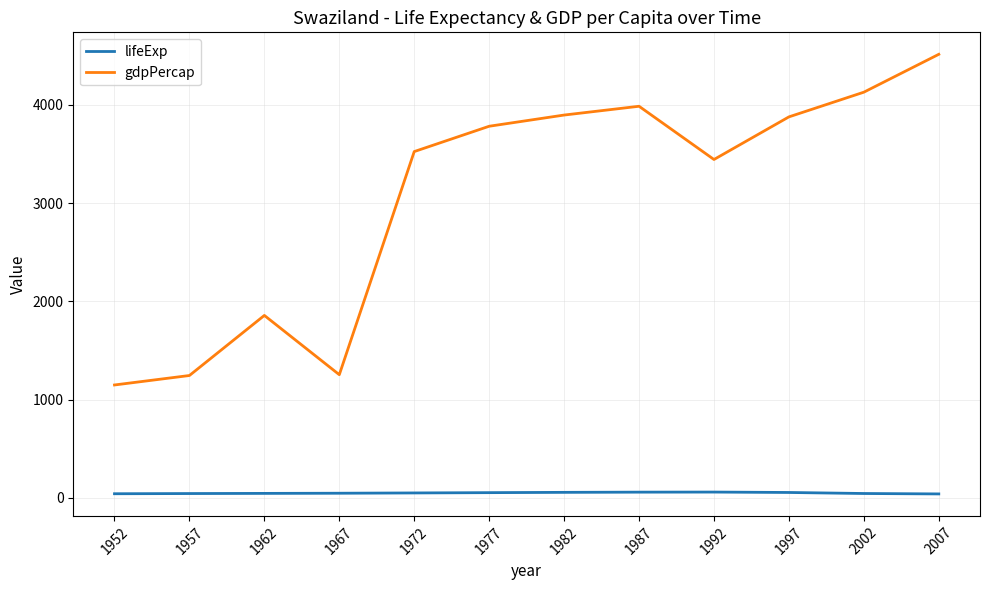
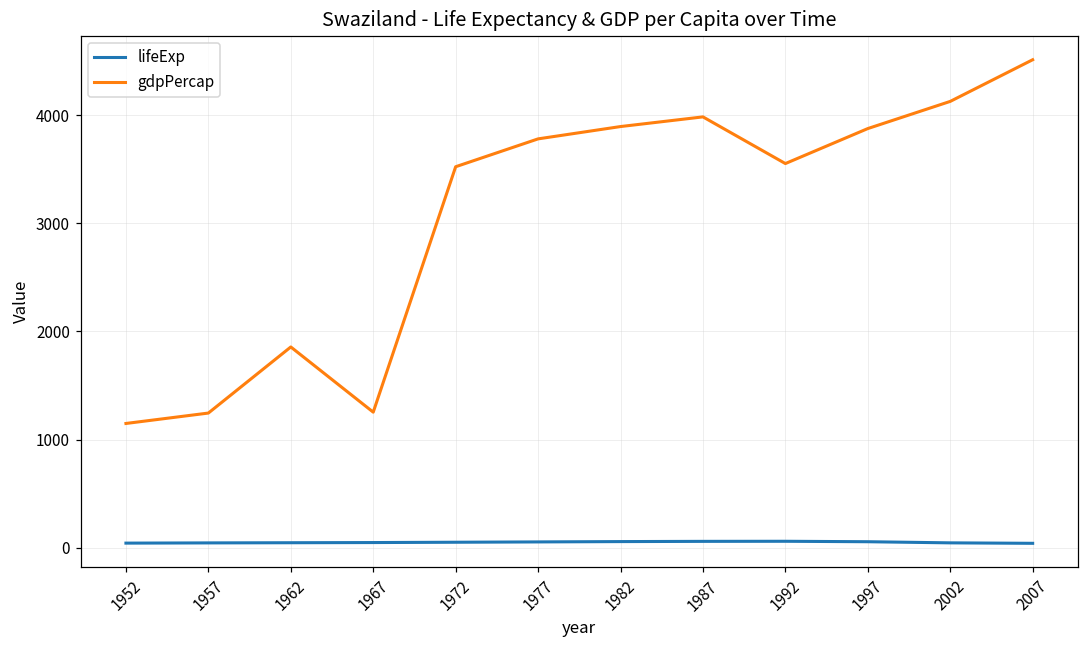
  {
    "lifeExp": {
      "1952": 0,
      "1957": 0,
      "1962": 0,
      "1967": 0,
      "1972": 0,
      "1977": 100,
      "1982": 100,
      "1987": 100,
      "1992": 100,
      "1997": 100,
      "2002": 0,
      "2007": 0
    },
    "gdpPercap": {
      "1952": 1100,
      "1957": 1200,
      "1962": 1900,
      "1967": 1300,
      "1972": 3500,
      "1977": 3800,
      "1982": 3900,
      "1987": 4000,
-     "1992": 3400,
+     "1992": 3600,
      "1997": 3900,
      "2002": 4100,
      "2007": 4500
    }
  }
